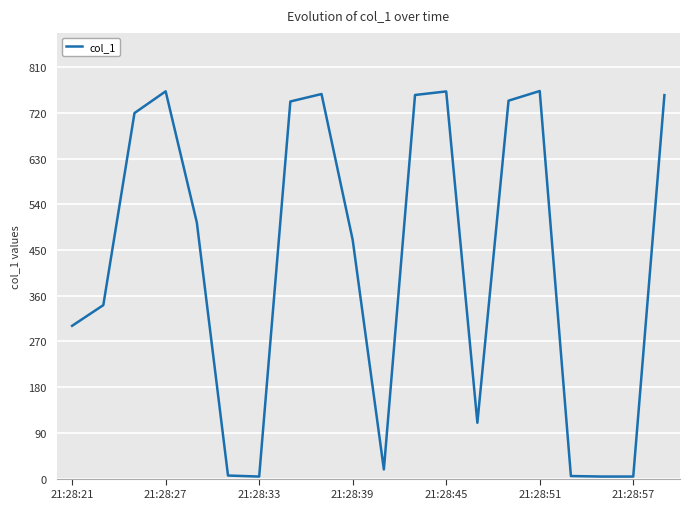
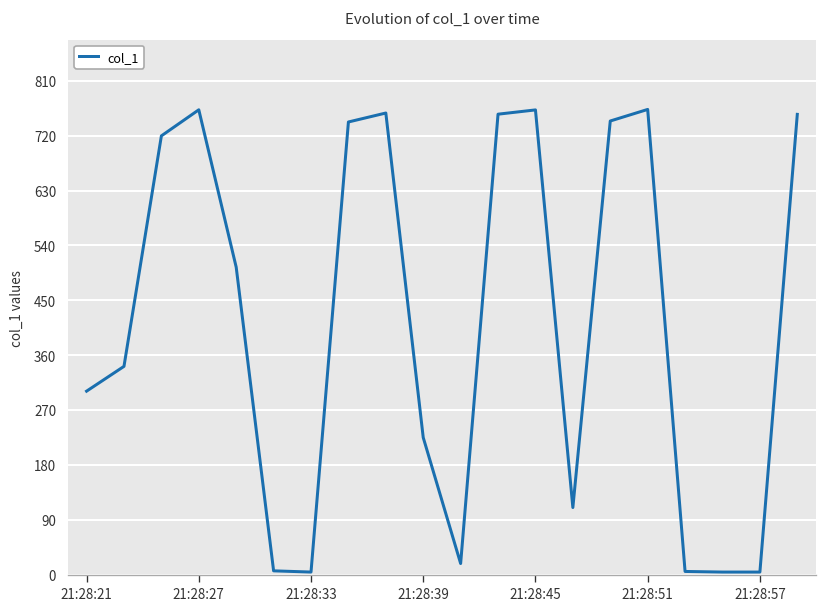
  {
    "21:28:21": 300,
    "21:28:27": 760,
    "21:28:33": 0,
-   "21:28:39": 470,
+   "21:28:39": 220,
    "21:28:45": 760,
    "21:28:51": 760,
    "21:28:57": 0
  }
